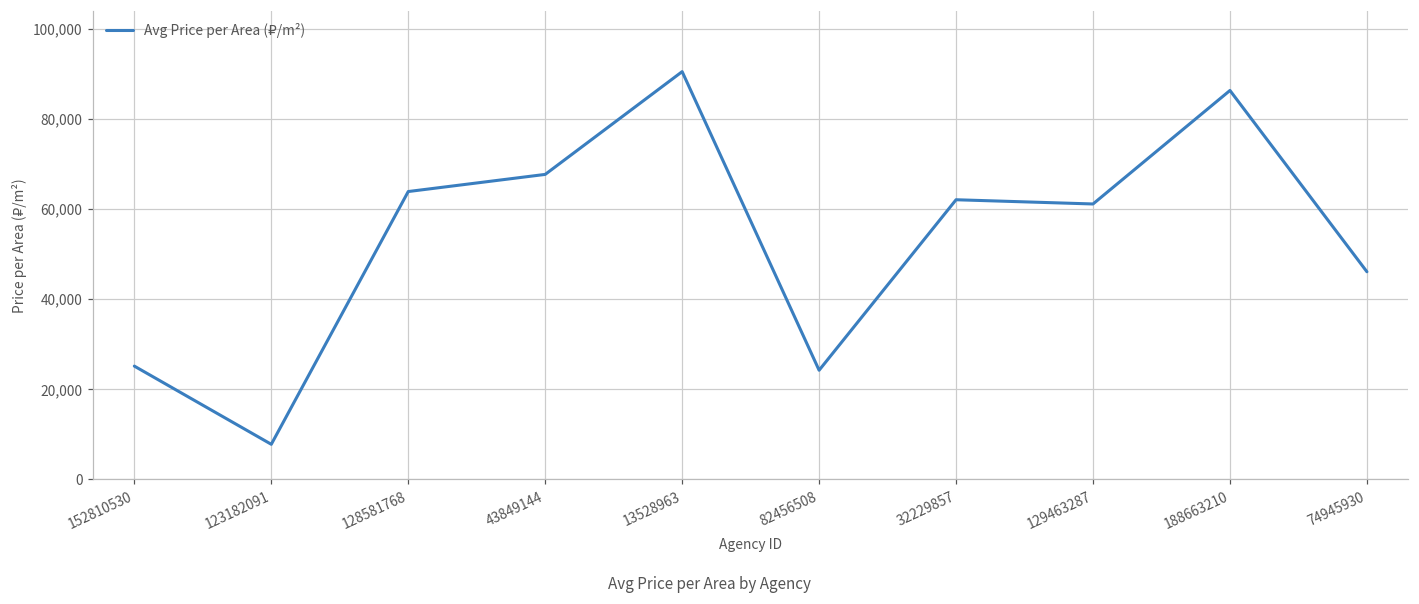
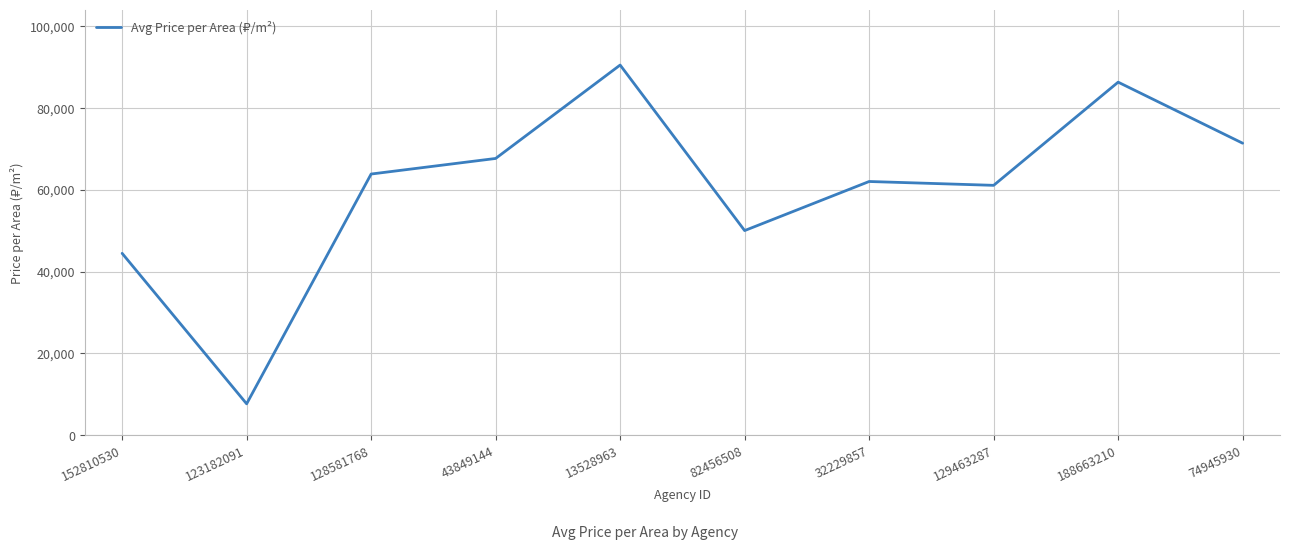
  {
-   "152810530": "25,000",
+   "152810530": "44,000",
    "123182091": "8,000",
    "128581768": "64,000",
    "43849144": "68,000",
    "13528963": "90,000",
-   "82456508": "24,000",
+   "82456508": "50,000",
    "32229857": "62,000",
    "129463287": "61,000",
    "188663210": "86,000",
-   "74945930": "46,000"
+   "74945930": "71,000"
  }
